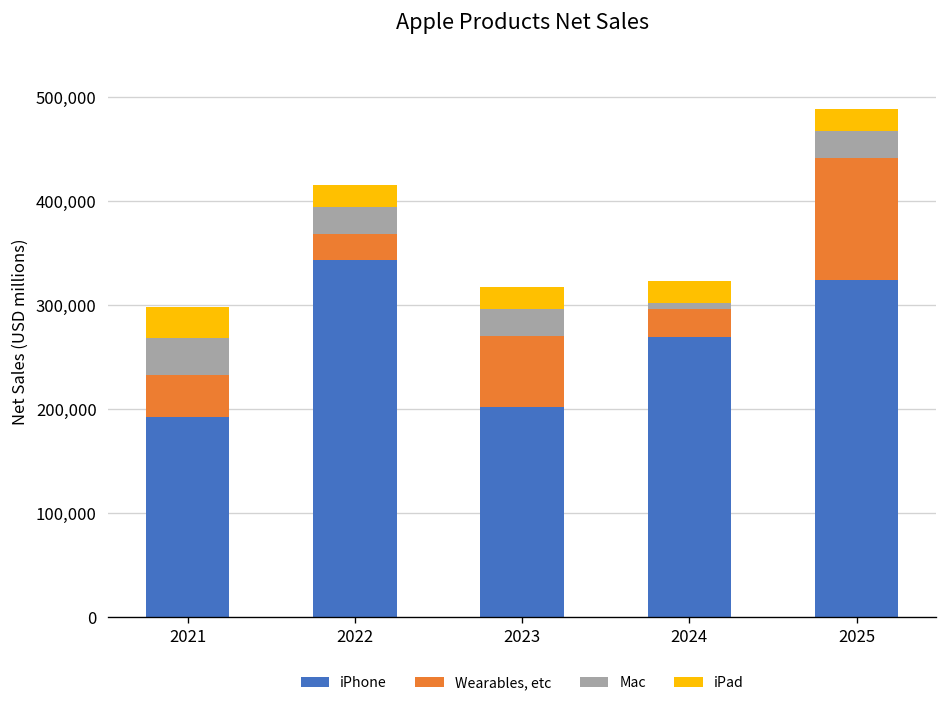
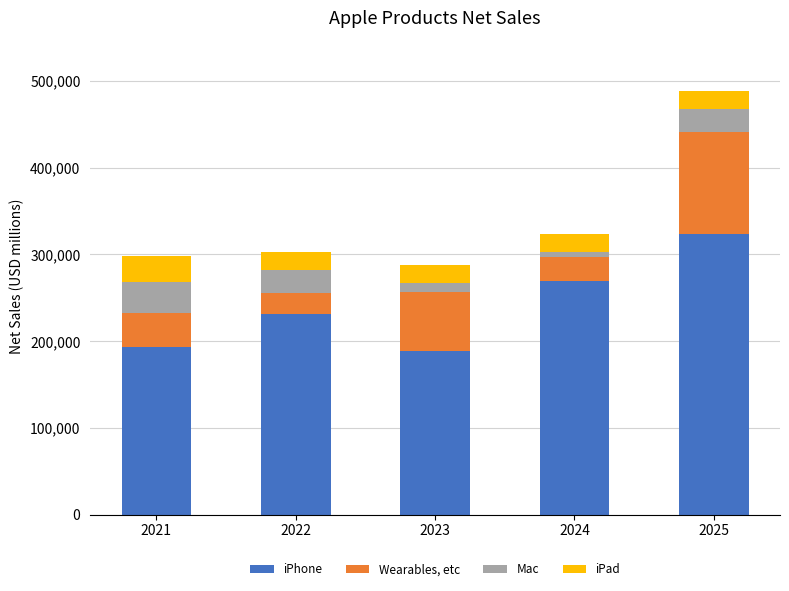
  {
    "iPhone": {
      "2021": "190,000",
-     "2022": "340,000",
-     "2023": "200,000",
+     "2022": "230,000",
+     "2023": "190,000",
      "2024": "270,000",
      "2025": "320,000"
    },
    "Wearables, etc": {
      "2021": "40,000",
      "2022": "20,000",
      "2023": "70,000",
      "2024": "30,000",
      "2025": "120,000"
    },
    "Mac": {
      "2021": "40,000",
      "2022": "30,000",
-     "2023": "30,000",
+     "2023": "10,000",
      "2024": "10,000",
      "2025": "30,000"
    },
    "iPad": {
      "2021": "30,000",
      "2022": "20,000",
      "2023": "20,000",
      "2024": "20,000",
      "2025": "20,000"
    }
  }
